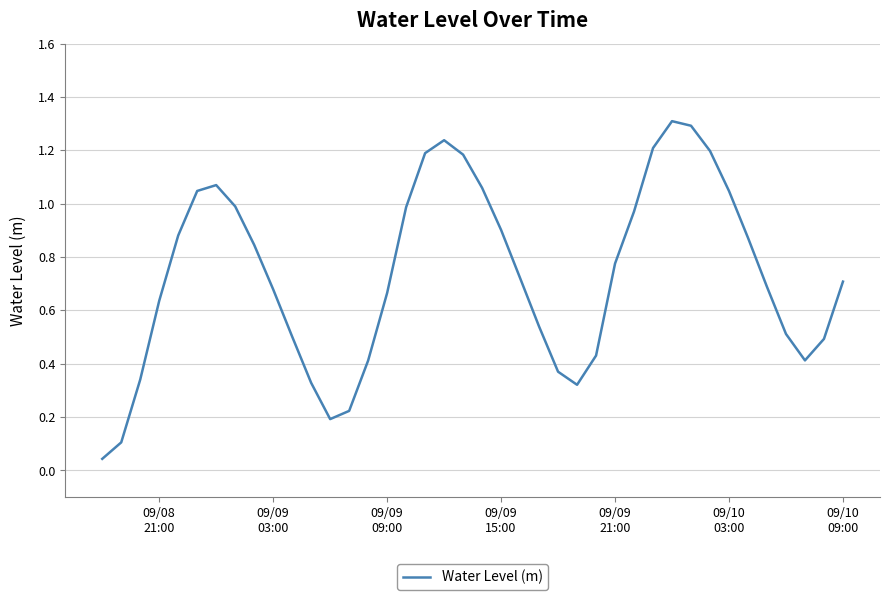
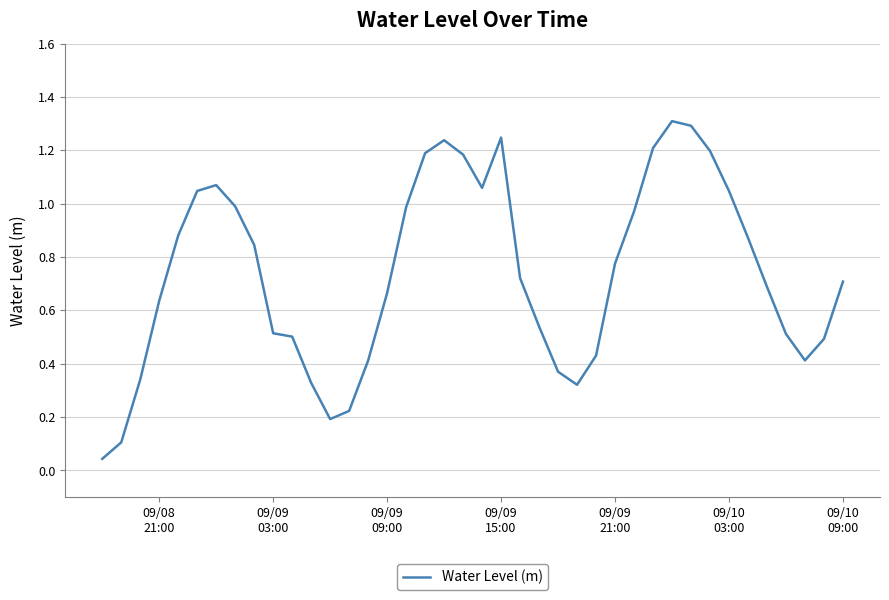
  {
    "09/08 21:00": 0.64,
-   "09/09 03:00": 0.68,
+   "09/09 03:00": 0.51,
    "09/09 09:00": 0.67,
-   "09/09 15:00": 0.90,
+   "09/09 15:00": 1.25,
    "09/09 21:00": 0.78,
    "09/10 03:00": 1.05,
    "09/10 09:00": 0.71
  }
